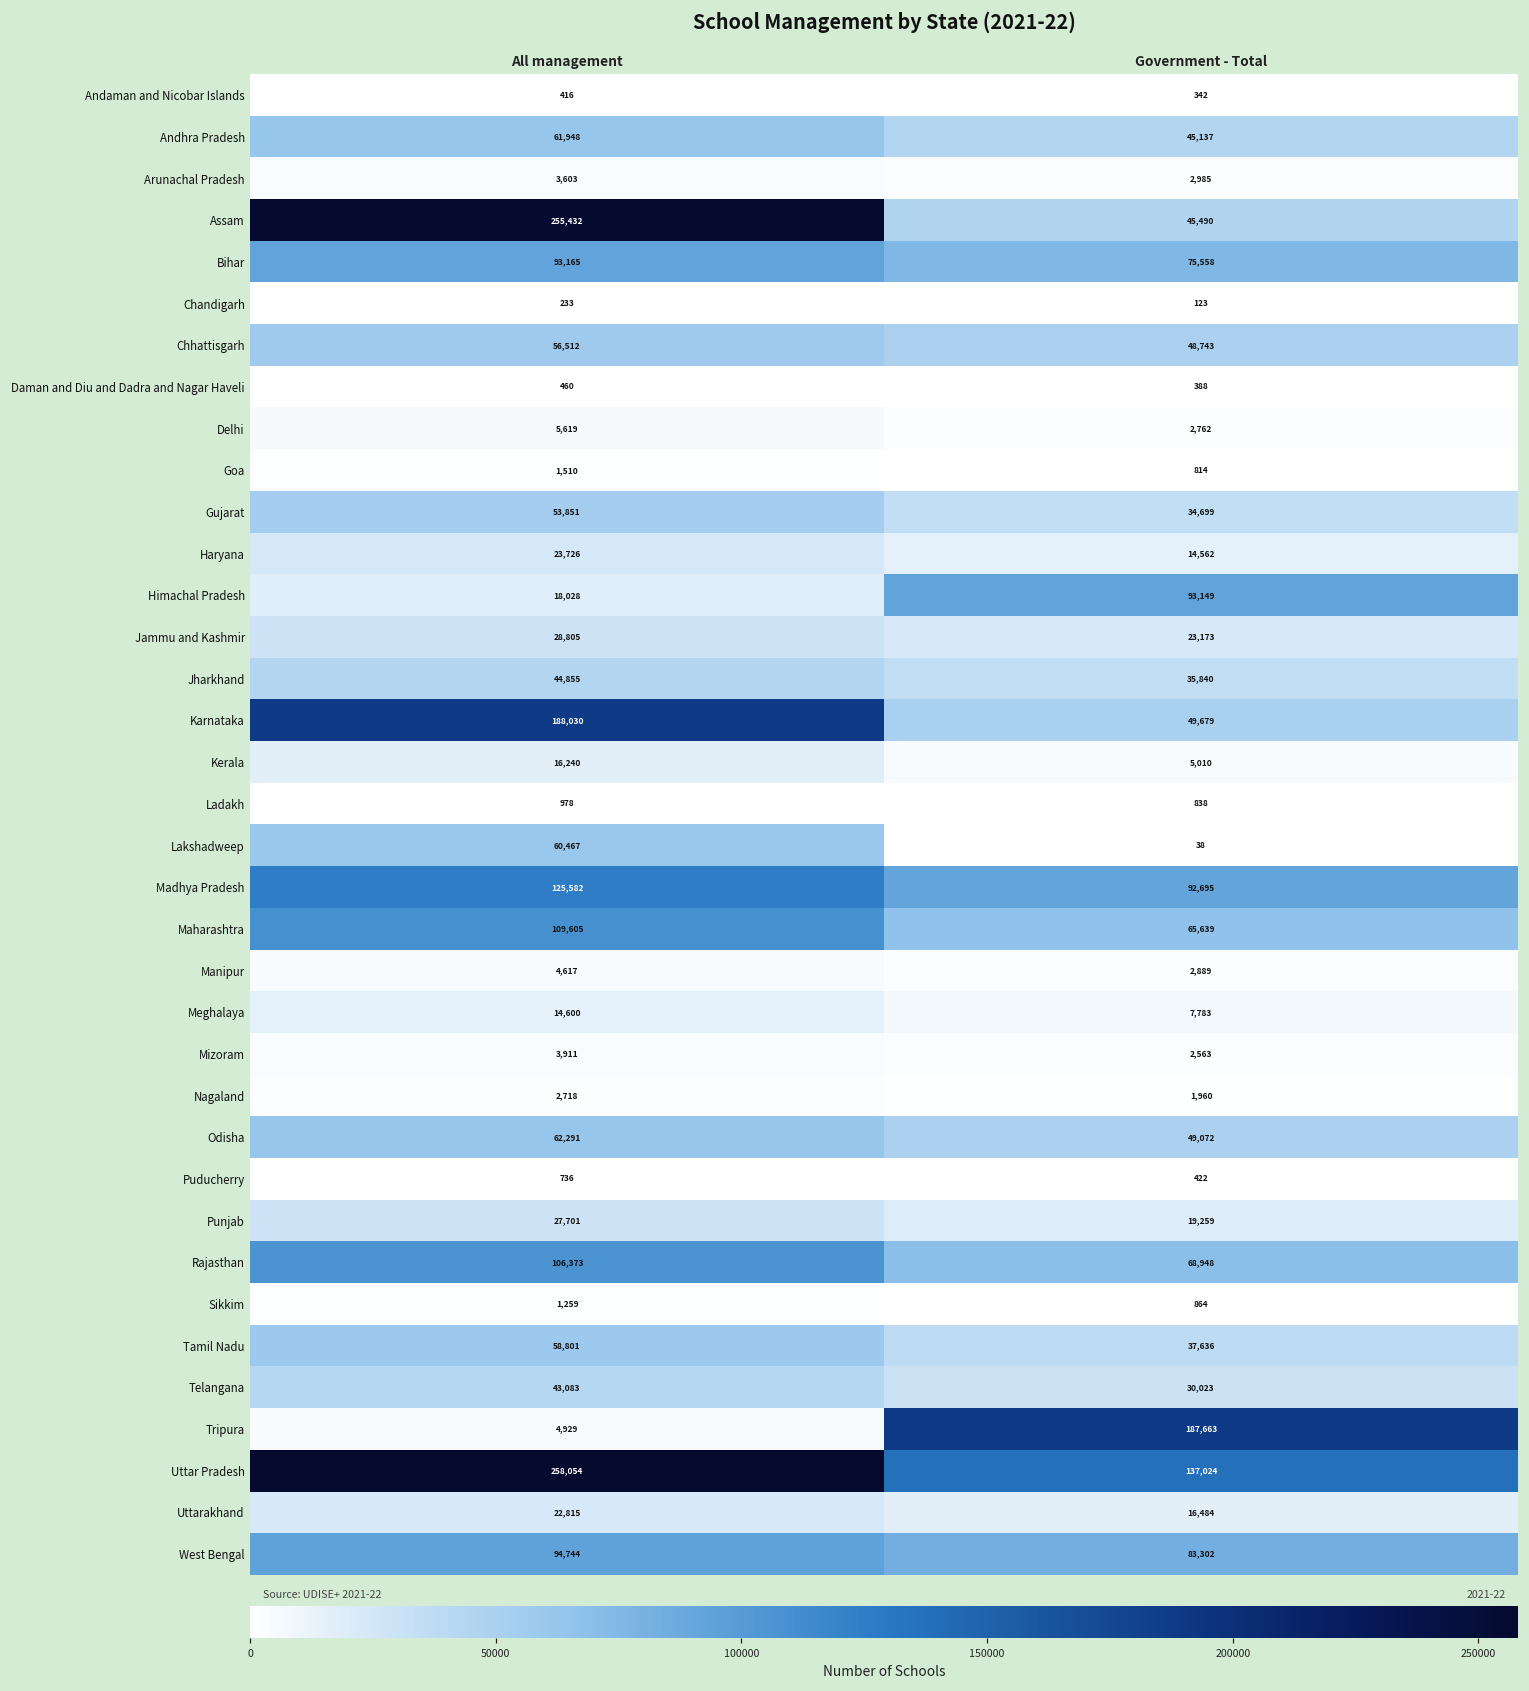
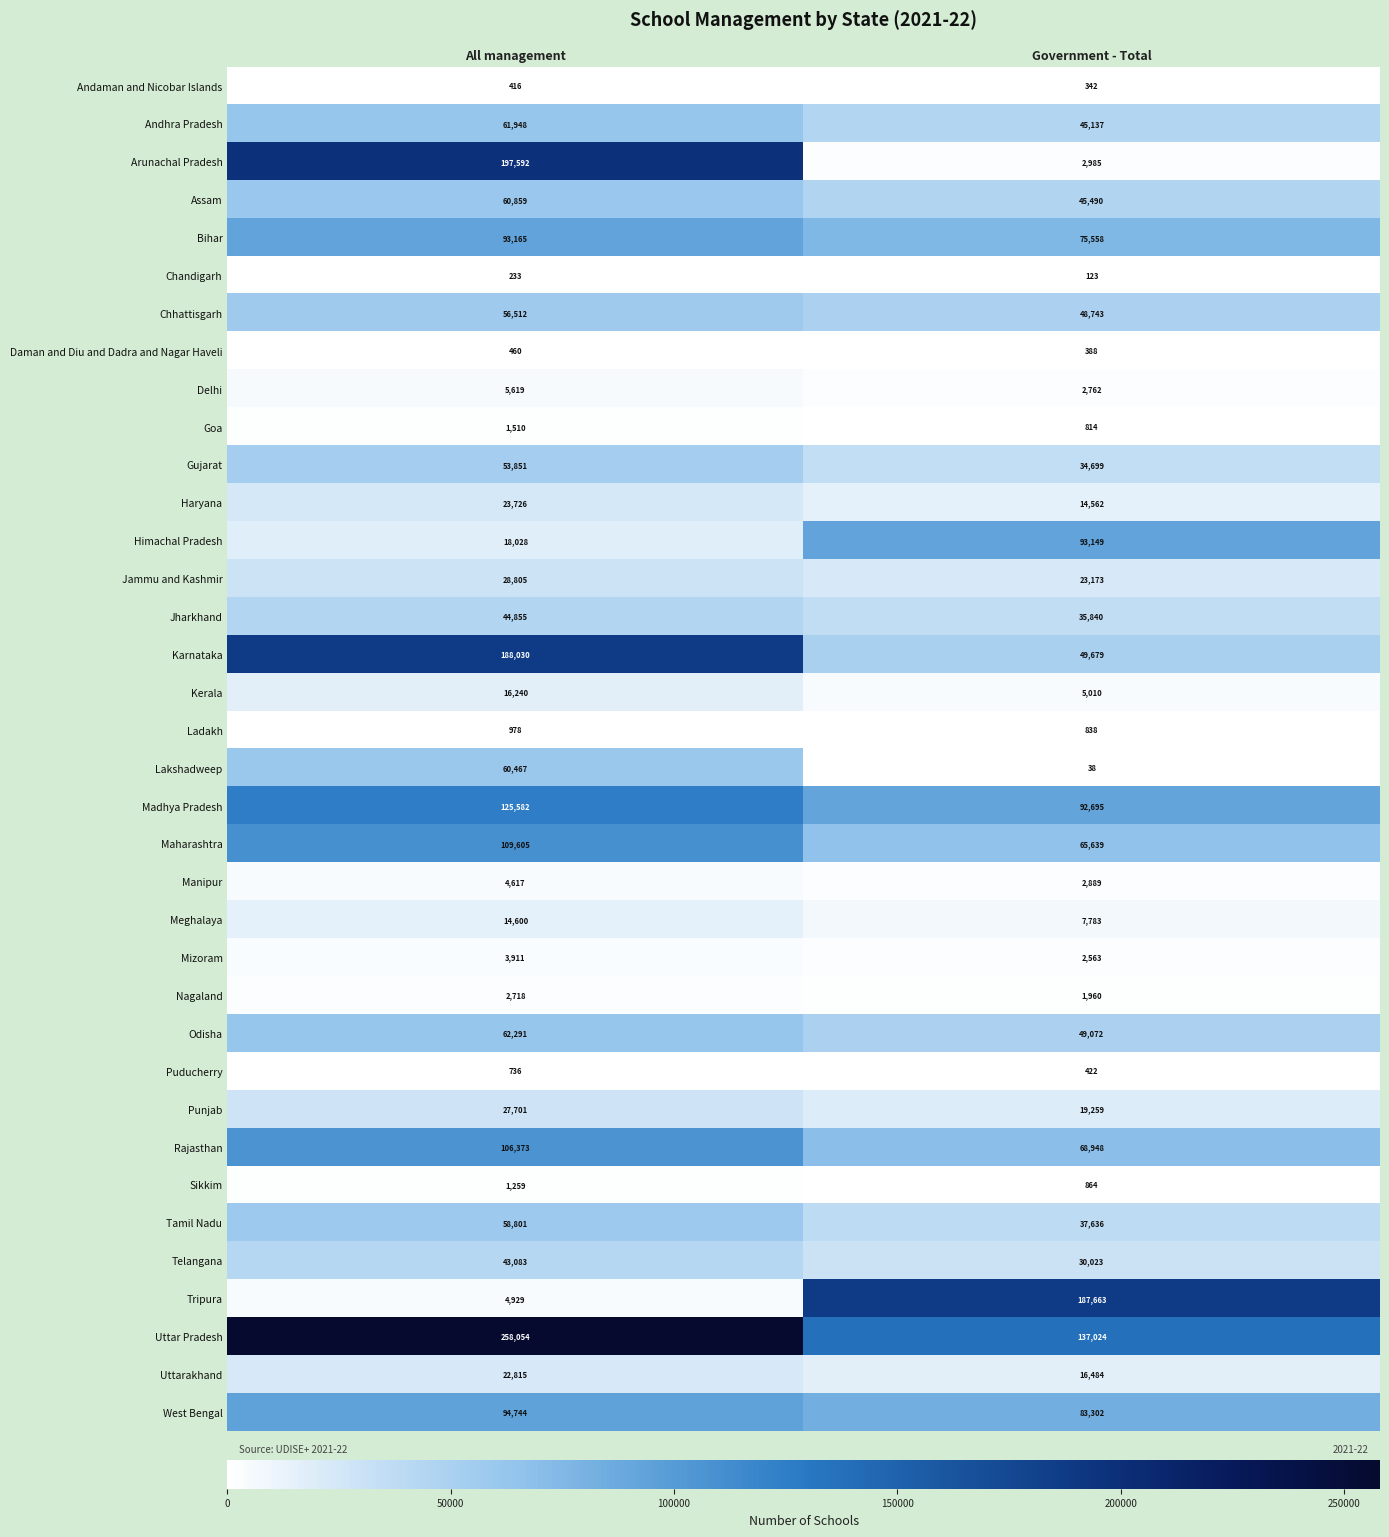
  {
    "Andaman and Nicobar Islands": {
      "All management": "416",
      "Government - Total": "342"
    },
    "Andhra Pradesh": {
      "All management": "61,948",
      "Government - Total": "45,137"
    },
    "Arunachal Pradesh": {
-     "All management": "3,603",
+     "All management": "197,592",
      "Government - Total": "2,985"
    },
    "Assam": {
-     "All management": "255,432",
+     "All management": "60,859",
      "Government - Total": "45,490"
    },
    "Bihar": {
      "All management": "93,165",
      "Government - Total": "75,558"
    },
    "Chandigarh": {
      "All management": "233",
      "Government - Total": "123"
    },
    "Chhattisgarh": {
      "All management": "56,512",
      "Government - Total": "48,743"
    },
    "Daman and Diu and Dadra and Nagar Haveli": {
      "All management": "460",
      "Government - Total": "388"
    },
    "Delhi": {
      "All management": "5,619",
      "Government - Total": "2,762"
    },
    "Goa": {
      "All management": "1,510",
      "Government - Total": "814"
    },
    "Gujarat": {
      "All management": "53,851",
      "Government - Total": "34,699"
    },
    "Haryana": {
      "All management": "23,726",
      "Government - Total": "14,562"
    },
    "Himachal Pradesh": {
      "All management": "18,028",
      "Government - Total": "93,149"
    },
    "Jammu and Kashmir": {
      "All management": "28,805",
      "Government - Total": "23,173"
    },
    "Jharkhand": {
      "All management": "44,855",
      "Government - Total": "35,840"
    },
    "Karnataka": {
      "All management": "188,030",
      "Government - Total": "49,679"
    },
    "Kerala": {
      "All management": "16,240",
      "Government - Total": "5,010"
    },
    "Ladakh": {
      "All management": "978",
      "Government - Total": "838"
    },
    "Lakshadweep": {
      "All management": "60,467",
      "Government - Total": "38"
    },
    "Madhya Pradesh": {
      "All management": "125,582",
      "Government - Total": "92,695"
    },
    "Maharashtra": {
      "All management": "109,605",
      "Government - Total": "65,639"
    },
    "Manipur": {
      "All management": "4,617",
      "Government - Total": "2,889"
    },
    "Meghalaya": {
      "All management": "14,600",
      "Government - Total": "7,783"
    },
    "Mizoram": {
      "All management": "3,911",
      "Government - Total": "2,563"
    },
    "Nagaland": {
      "All management": "2,718",
      "Government - Total": "1,960"
    },
    "Odisha": {
      "All management": "62,291",
      "Government - Total": "49,072"
    },
    "Puducherry": {
      "All management": "736",
      "Government - Total": "422"
    },
    "Punjab": {
      "All management": "27,701",
      "Government - Total": "19,259"
    },
    "Rajasthan": {
      "All management": "106,373",
      "Government - Total": "68,948"
    },
    "Sikkim": {
      "All management": "1,259",
      "Government - Total": "864"
    },
    "Tamil Nadu": {
      "All management": "58,801",
      "Government - Total": "37,636"
    },
    "Telangana": {
      "All management": "43,083",
      "Government - Total": "30,023"
    },
    "Tripura": {
      "All management": "4,929",
      "Government - Total": "187,663"
    },
    "Uttar Pradesh": {
      "All management": "258,054",
      "Government - Total": "137,024"
    },
    "Uttarakhand": {
      "All management": "22,815",
      "Government - Total": "16,484"
    },
    "West Bengal": {
      "All management": "94,744",
      "Government - Total": "83,302"
    }
  }
